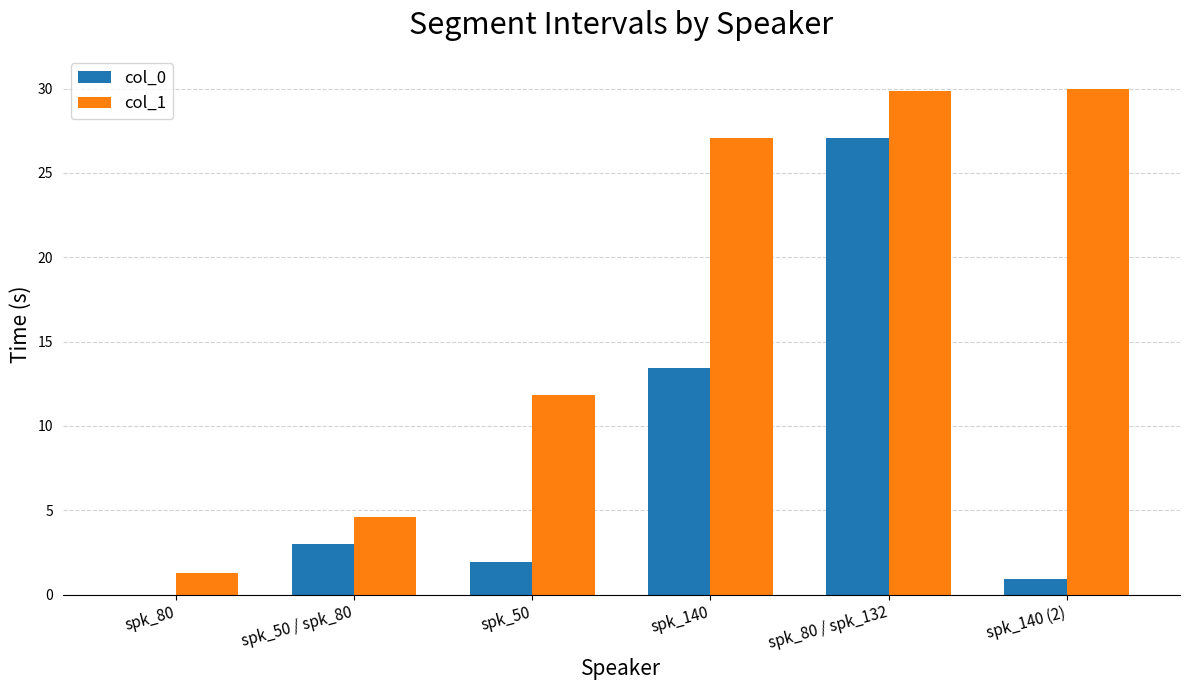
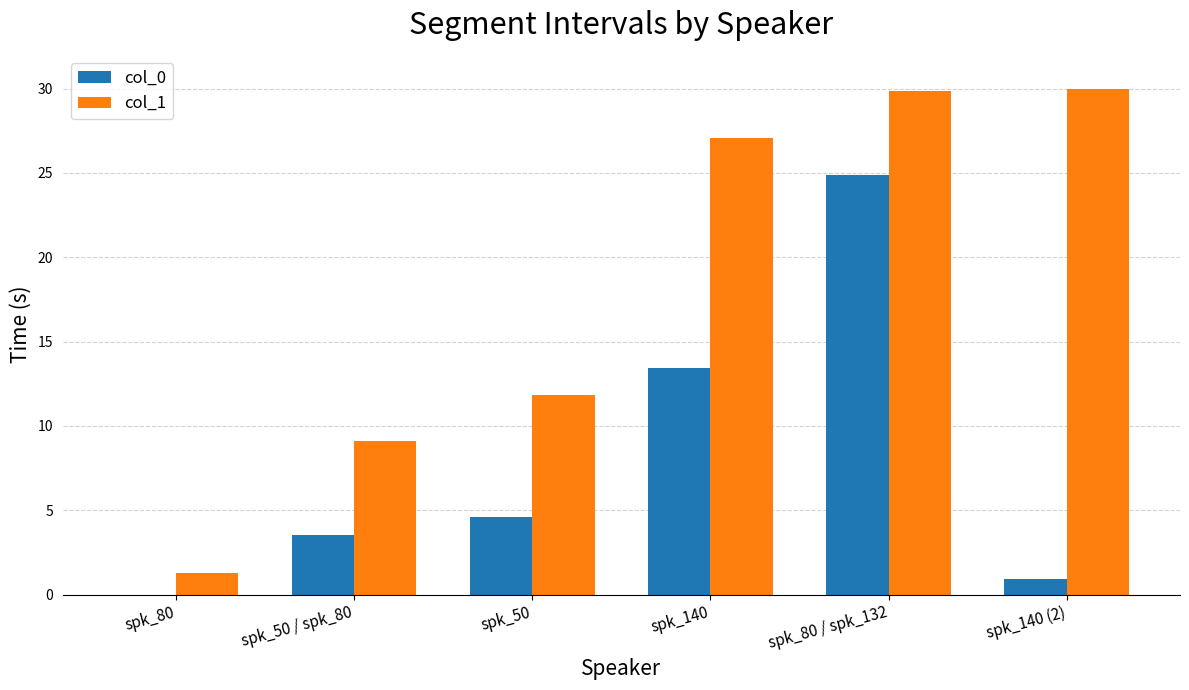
  {
    "col_0": {
      "spk_80": 0.0,
-     "spk_50 / spk_80": 3.0,
-     "spk_50": 1.9,
+     "spk_50 / spk_80": 3.5,
+     "spk_50": 4.6,
      "spk_140": 13.4,
-     "spk_80 / spk_132": 27.1,
+     "spk_80 / spk_132": 24.9,
      "spk_140 (2)": 1.0
    },
    "col_1": {
      "spk_80": 1.3,
-     "spk_50 / spk_80": 4.6,
+     "spk_50 / spk_80": 9.1,
      "spk_50": 11.8,
      "spk_140": 27.1,
      "spk_80 / spk_132": 29.9,
      "spk_140 (2)": 30.0
    }
  }
